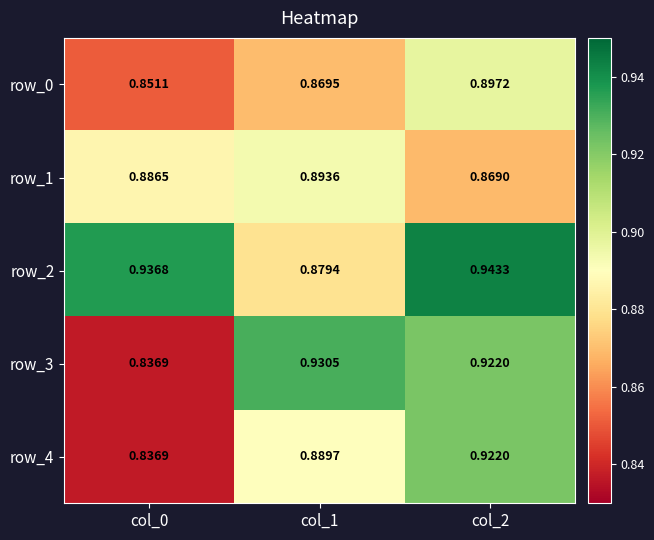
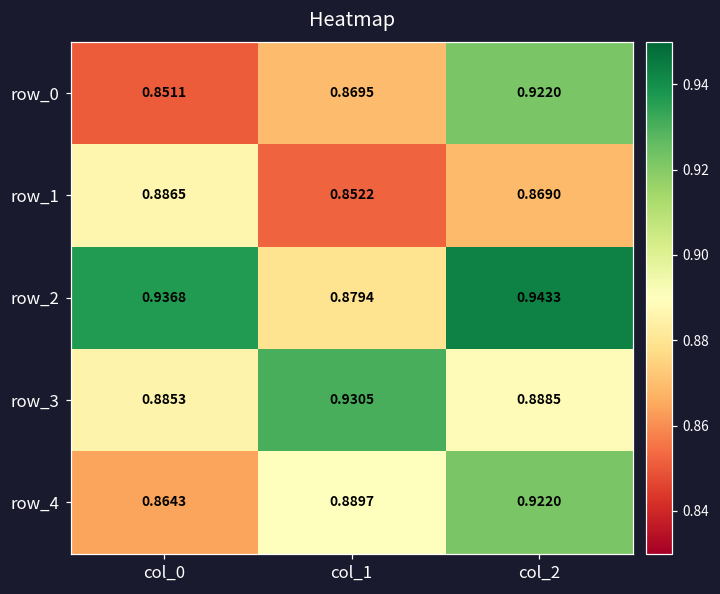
  {
    "row_0": {
      "col_0": 0.8511,
      "col_1": 0.8695,
-     "col_2": 0.8972
+     "col_2": 0.9220
    },
    "row_1": {
      "col_0": 0.8865,
-     "col_1": 0.8936,
+     "col_1": 0.8522,
      "col_2": 0.8690
    },
    "row_2": {
      "col_0": 0.9368,
      "col_1": 0.8794,
      "col_2": 0.9433
    },
    "row_3": {
-     "col_0": 0.8369,
+     "col_0": 0.8853,
      "col_1": 0.9305,
-     "col_2": 0.9220
+     "col_2": 0.8885
    },
    "row_4": {
-     "col_0": 0.8369,
+     "col_0": 0.8643,
      "col_1": 0.8897,
      "col_2": 0.9220
    }
  }
